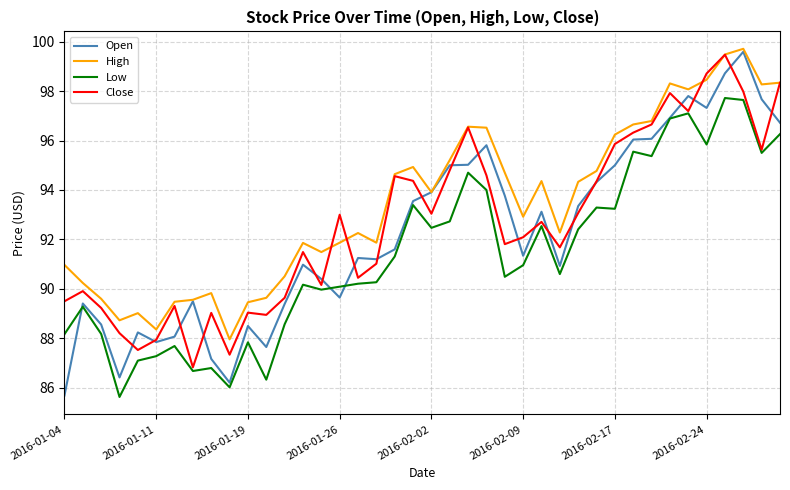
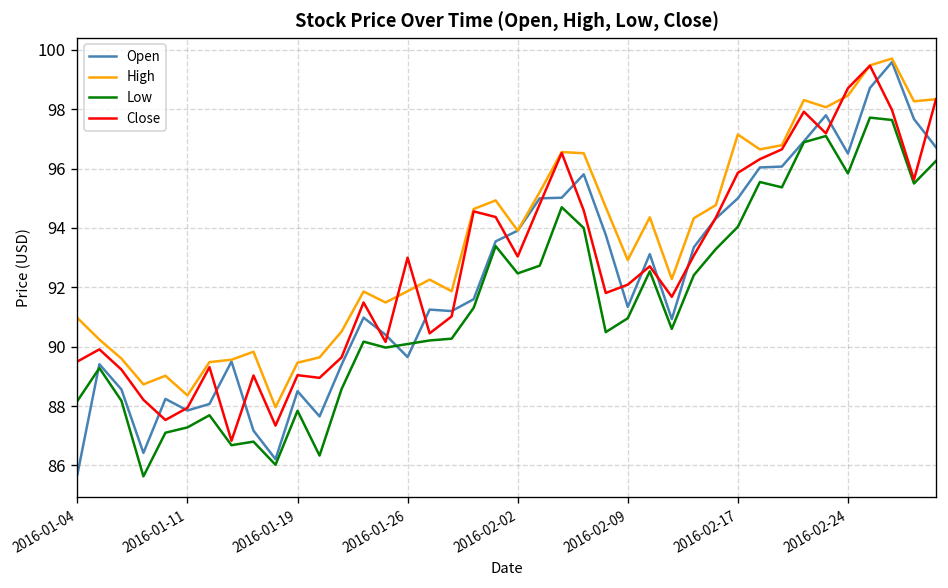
  {
    "Open": {
      "2016-01-04": 85.7,
      "2016-01-19": 88.5,
      "2016-01-26": 89.7,
      "2016-02-09": 91.3,
      "2016-02-17": 95.0,
-     "2016-02-24": 97.3
+     "2016-02-24": 96.5
    },
    "High": {
      "2016-01-04": 91.0,
      "2016-01-11": 88.4,
      "2016-01-19": 89.5,
      "2016-01-26": 91.9,
      "2016-02-09": 92.9,
-     "2016-02-17": 96.2,
+     "2016-02-17": 97.2,
      "2016-02-24": 98.5
    },
    "Low": {
      "2016-01-04": 88.2,
      "2016-01-11": 87.3,
      "2016-01-19": 87.8,
      "2016-01-26": 90.1,
      "2016-02-02": 92.5,
      "2016-02-09": 91.0,
-     "2016-02-17": 93.2,
+     "2016-02-17": 94.0,
      "2016-02-24": 95.8
    },
    "Close": {
      "2016-01-04": 89.5,
      "2016-01-19": 89.0,
      "2016-01-26": 93.0,
      "2016-02-02": 93.0,
      "2016-02-09": 92.1,
      "2016-02-17": 95.9,
      "2016-02-24": 98.7
    }
  }
